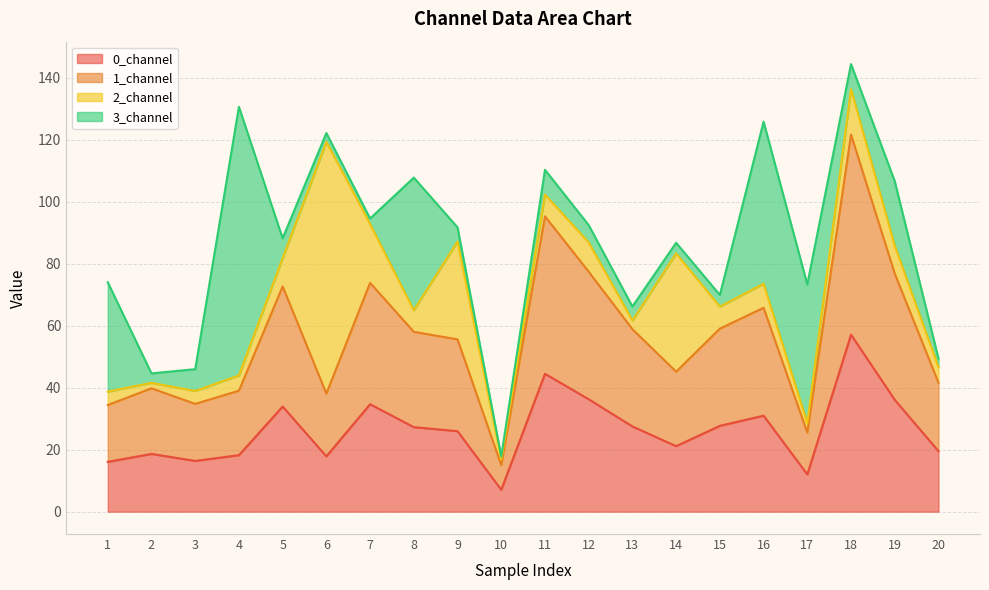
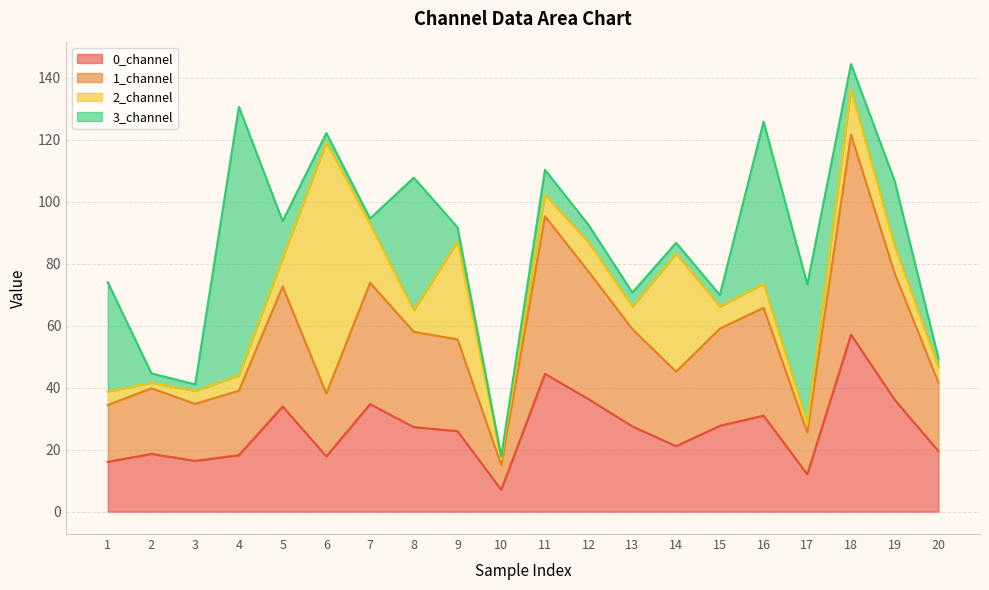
  {
    "2_channel": {
      "1": 4,
      "2": 2,
      "3": 4,
      "4": 5,
      "5": 9,
      "6": 81,
      "7": 19,
      "8": 7,
      "9": 32,
      "10": 2,
      "11": 7,
      "12": 9,
-     "13": 3,
+     "13": 7,
      "14": 38,
      "15": 7,
      "16": 8,
      "17": 3,
      "18": 15,
      "19": 9,
      "20": 5
    },
    "3_channel": {
      "1": 35,
      "2": 3,
-     "3": 7,
+     "3": 2,
      "4": 87,
-     "5": 6,
+     "5": 12,
      "6": 3,
      "7": 2,
      "8": 43,
      "9": 5,
      "10": 1,
      "11": 8,
      "12": 6,
      "13": 5,
      "14": 3,
      "15": 4,
      "16": 52,
      "17": 45,
      "18": 8,
      "19": 21,
      "20": 3
    }
  }
